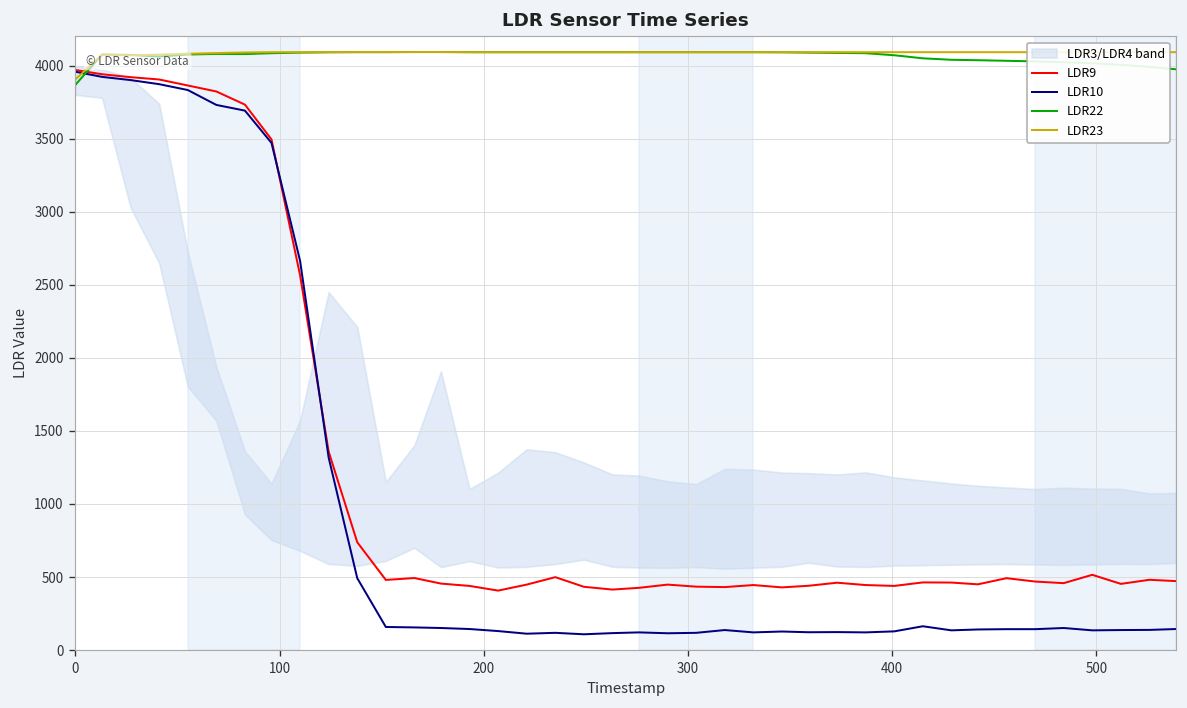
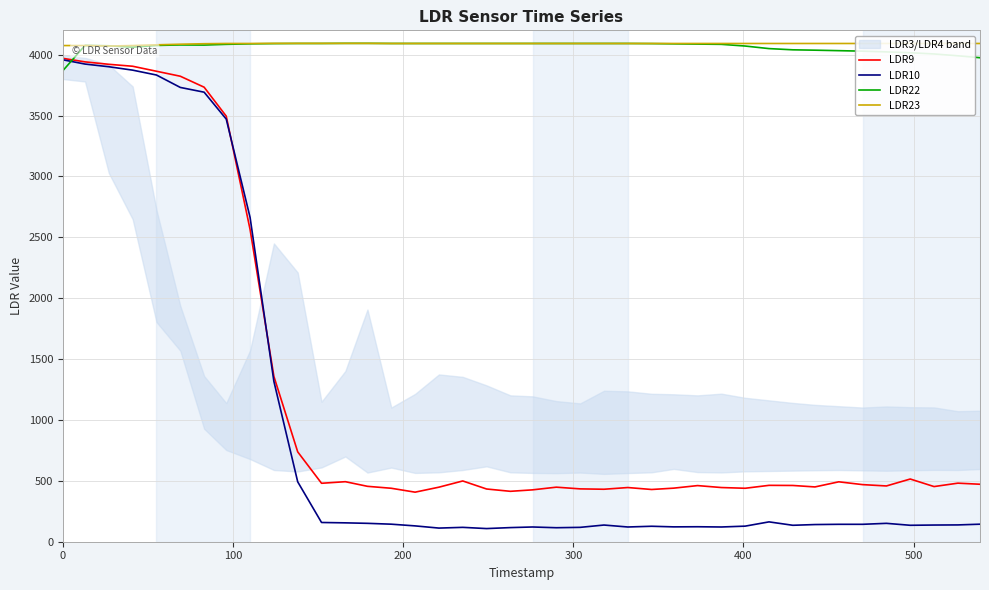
  {
    "LDR22": {
      "0": 3870
    },
    "LDR23": {
-     "0": 3910
+     "0": 4080
    }
  }
